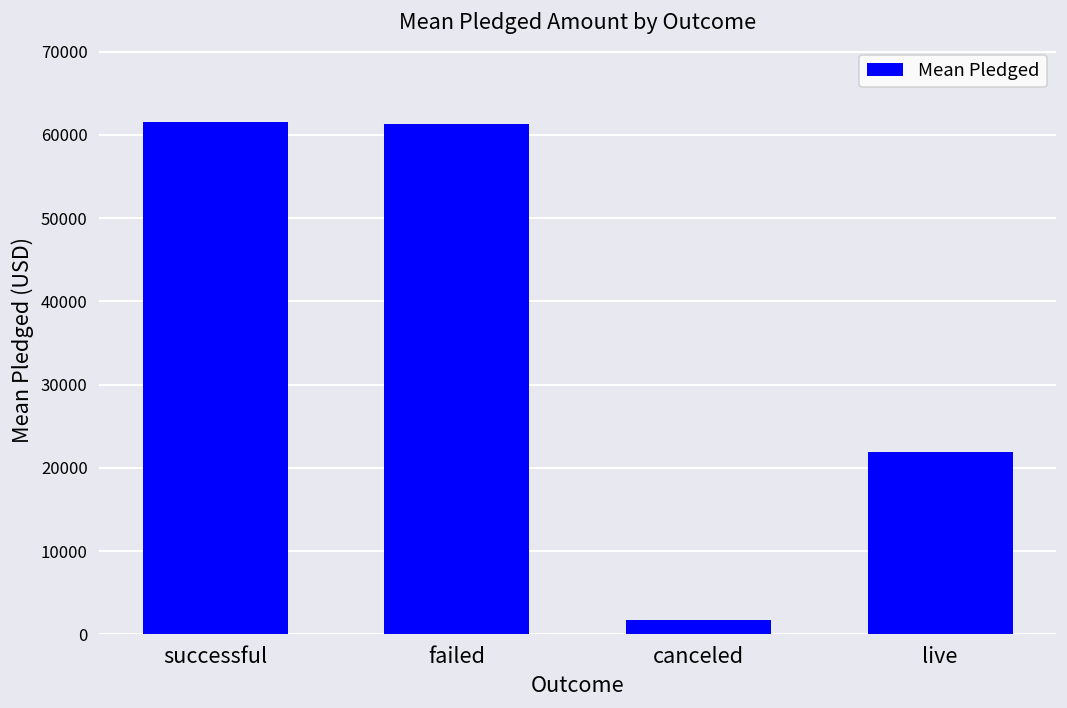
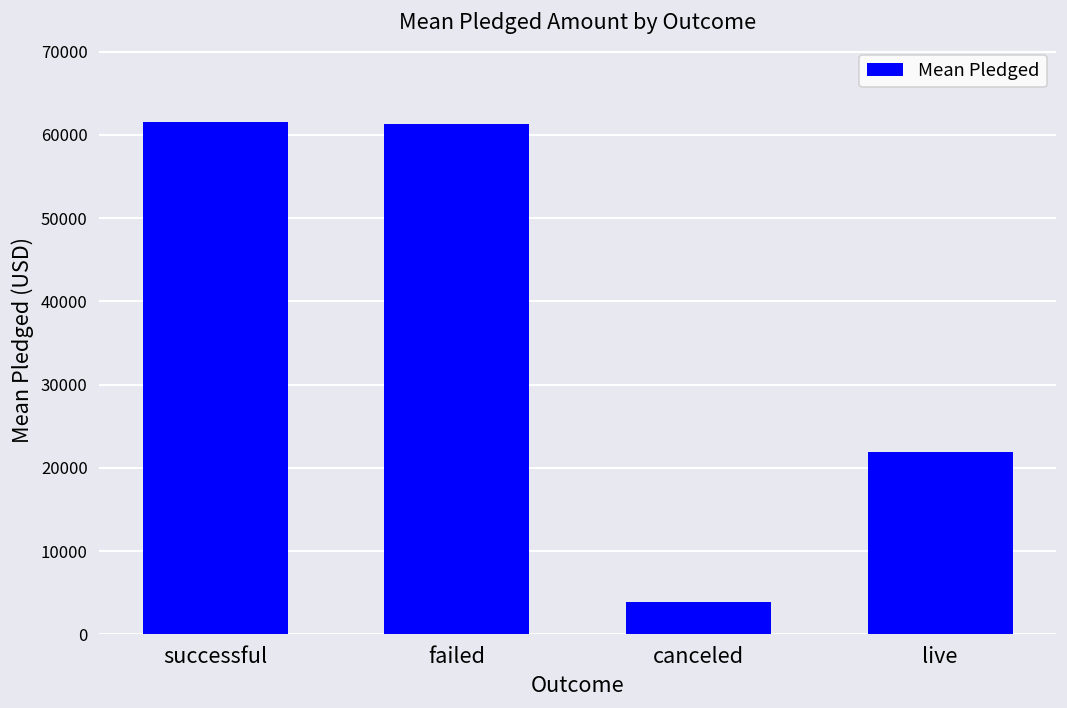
  {
    "successful": 62000,
    "failed": 61000,
-   "canceled": 2000,
+   "canceled": 4000,
    "live": 22000
  }
